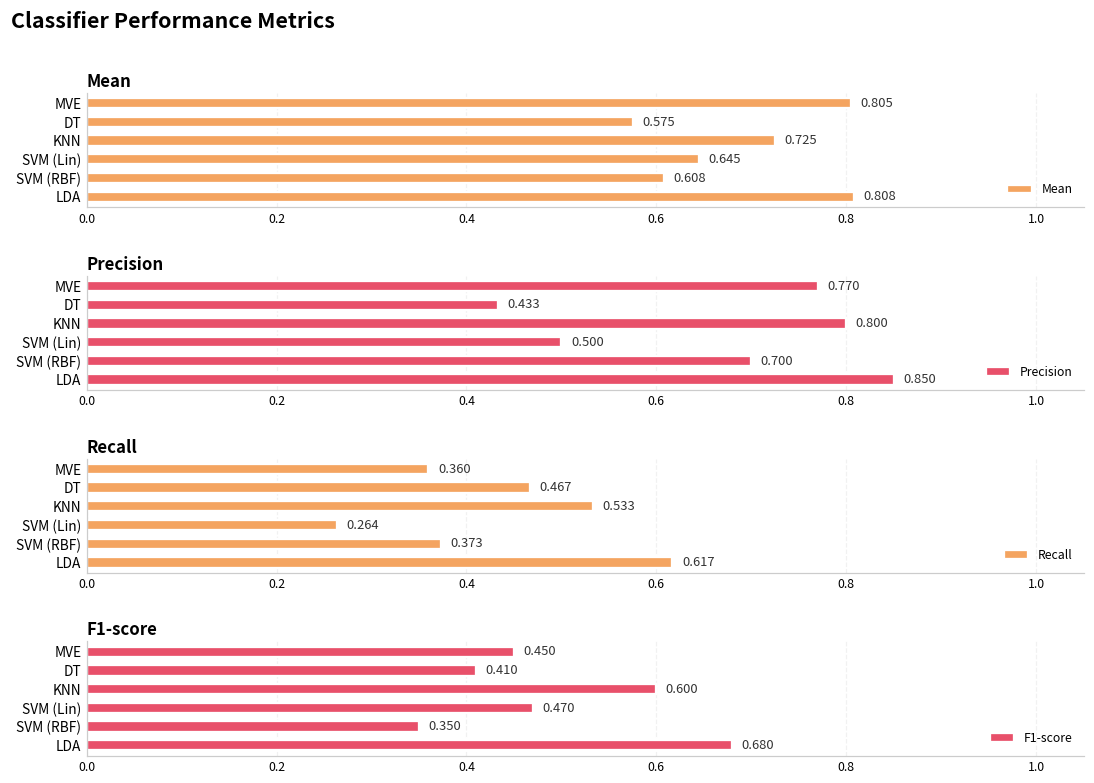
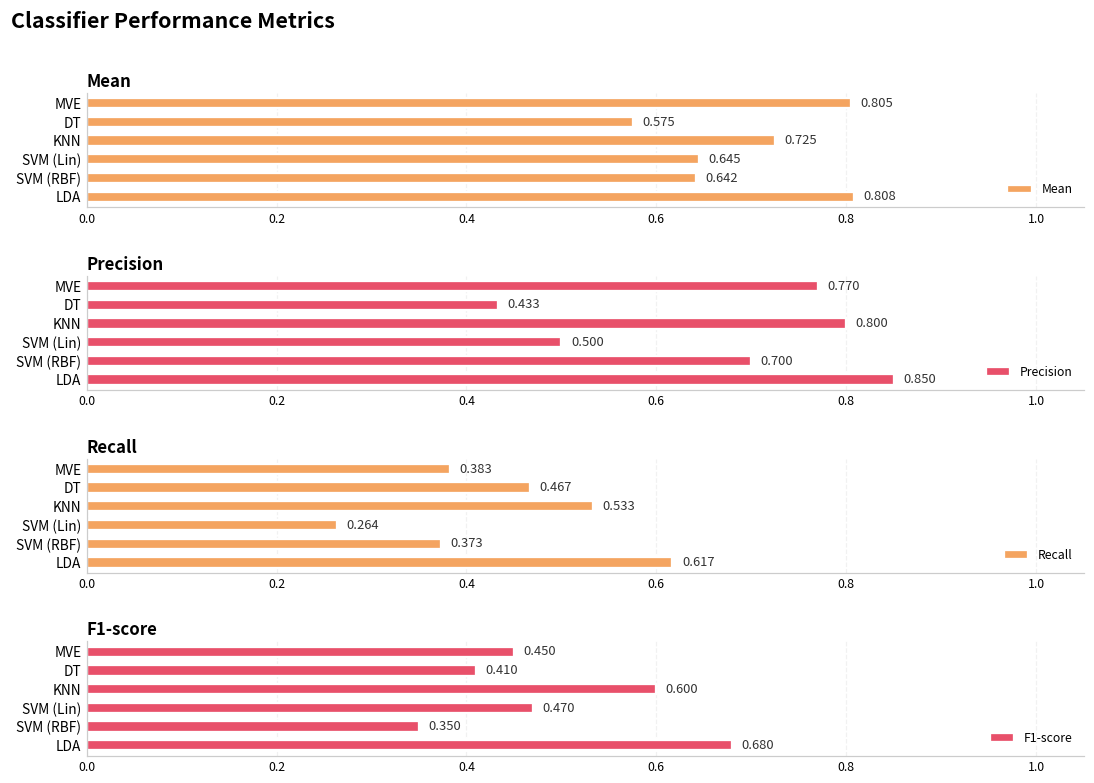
  {
    "Mean": {
      "MVE": 0.805,
      "DT": 0.575,
      "KNN": 0.725,
      "SVM (Lin)": 0.645,
-     "SVM (RBF)": 0.608,
+     "SVM (RBF)": 0.642,
      "LDA": 0.808
    },
    "Precision": {
      "MVE": 0.770,
      "DT": 0.433,
      "KNN": 0.800,
      "SVM (Lin)": 0.500,
      "SVM (RBF)": 0.700,
      "LDA": 0.850
    },
    "Recall": {
-     "MVE": 0.360,
+     "MVE": 0.383,
      "DT": 0.467,
      "KNN": 0.533,
      "SVM (Lin)": 0.264,
      "SVM (RBF)": 0.373,
      "LDA": 0.617
    },
    "F1-score": {
      "MVE": 0.450,
      "DT": 0.410,
      "KNN": 0.600,
      "SVM (Lin)": 0.470,
      "SVM (RBF)": 0.350,
      "LDA": 0.680
    }
  }
